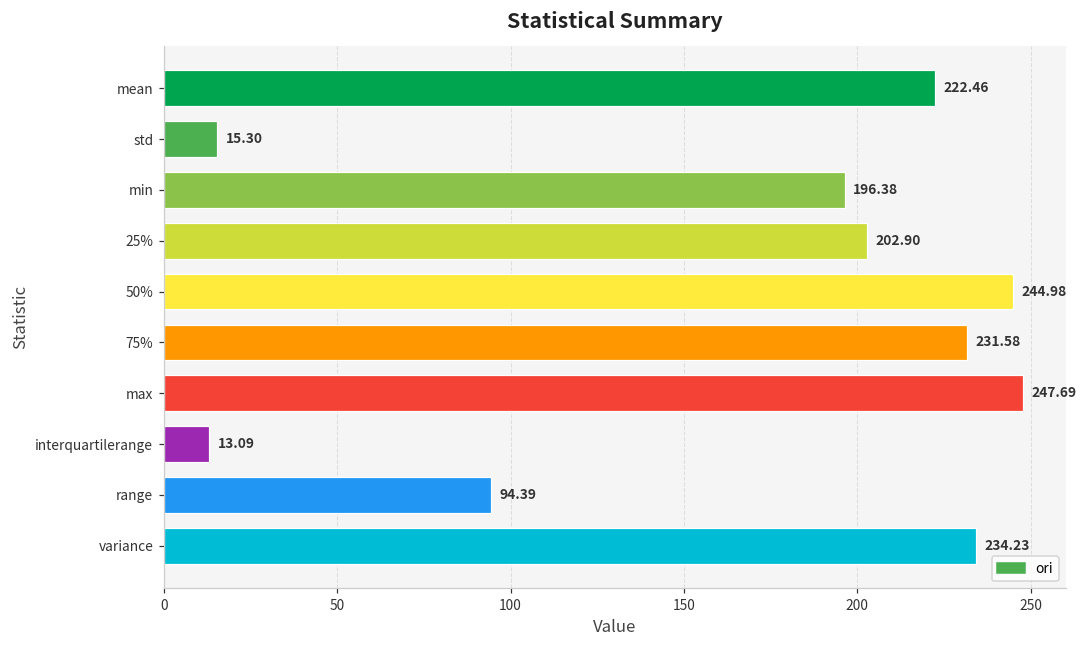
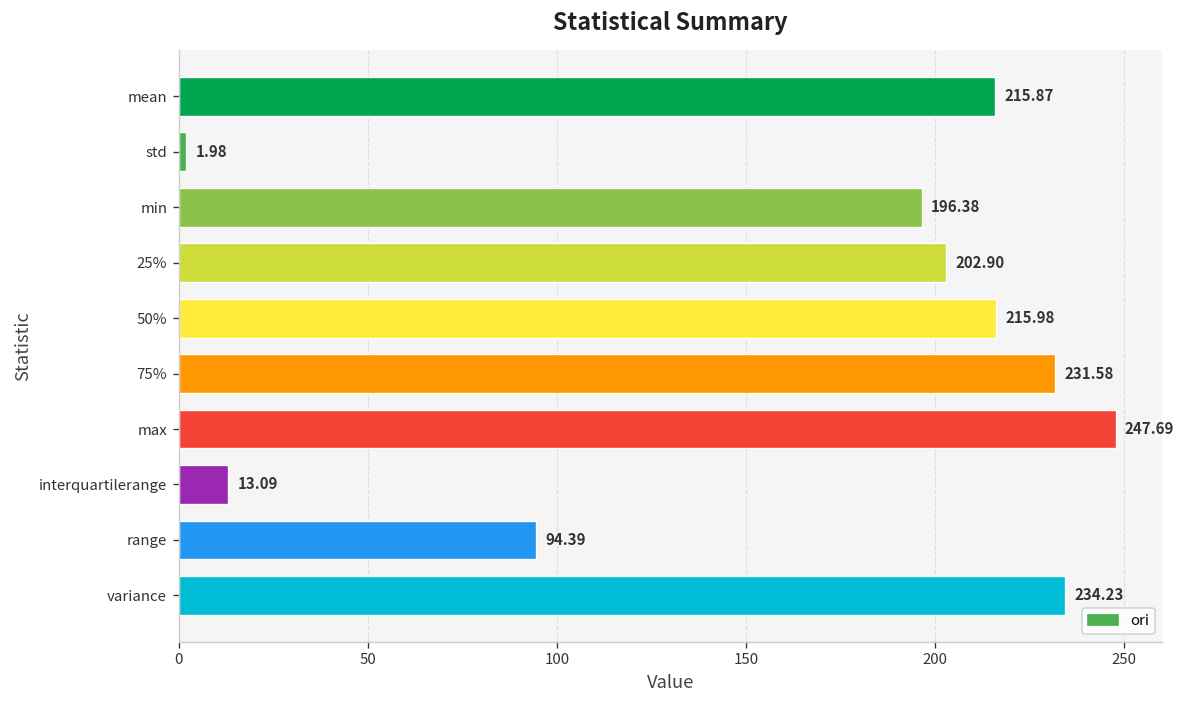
  {
-   "mean": 222.46,
-   "std": 15.30,
+   "mean": 215.87,
+   "std": 1.98,
    "min": 196.38,
    "25%": 202.90,
-   "50%": 244.98,
+   "50%": 215.98,
    "75%": 231.58,
    "max": 247.69,
    "interquartilerange": 13.09,
    "range": 94.39,
    "variance": 234.23
  }
